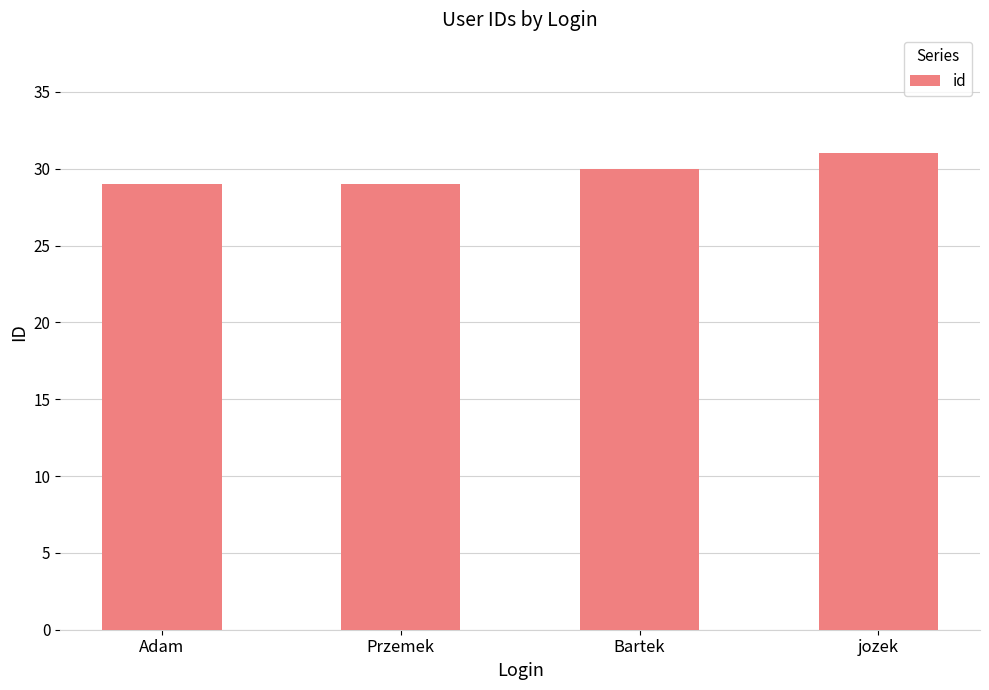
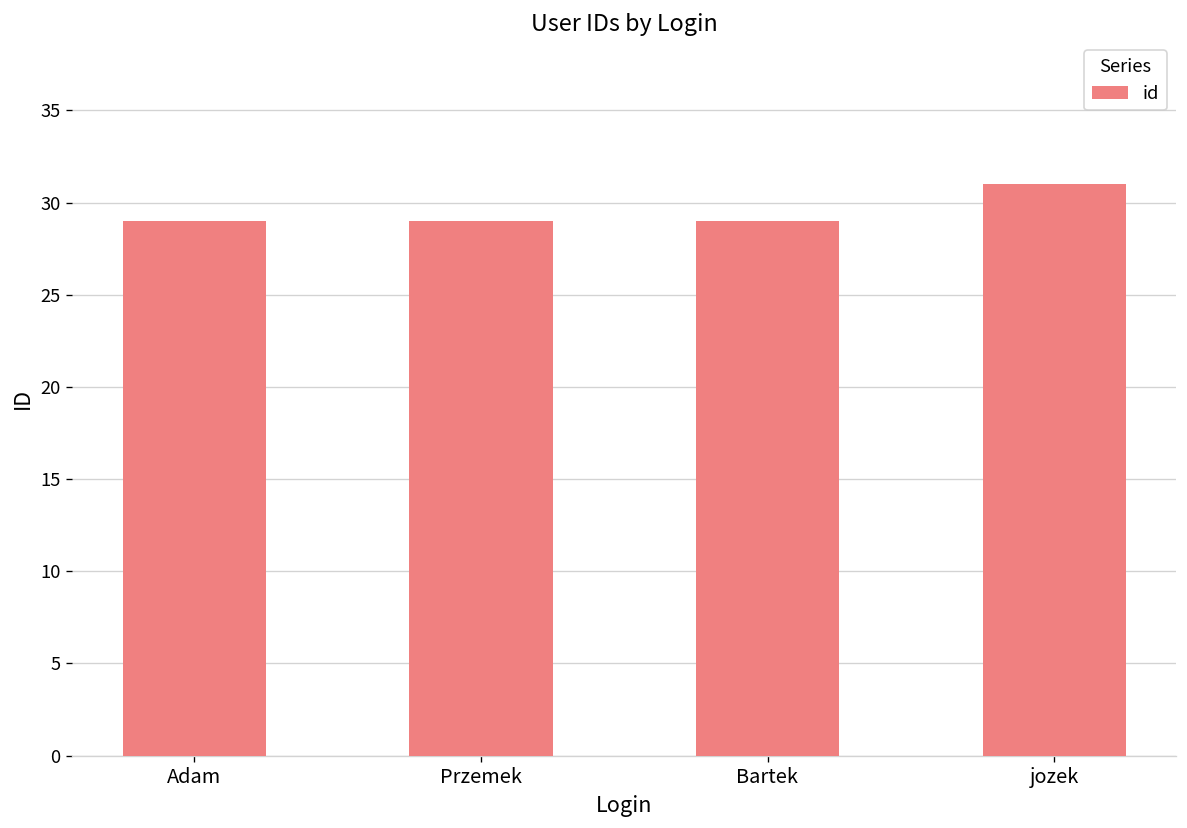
  {
    "Adam": 29,
    "Przemek": 29,
-   "Bartek": 30,
+   "Bartek": 29,
    "jozek": 31
  }
